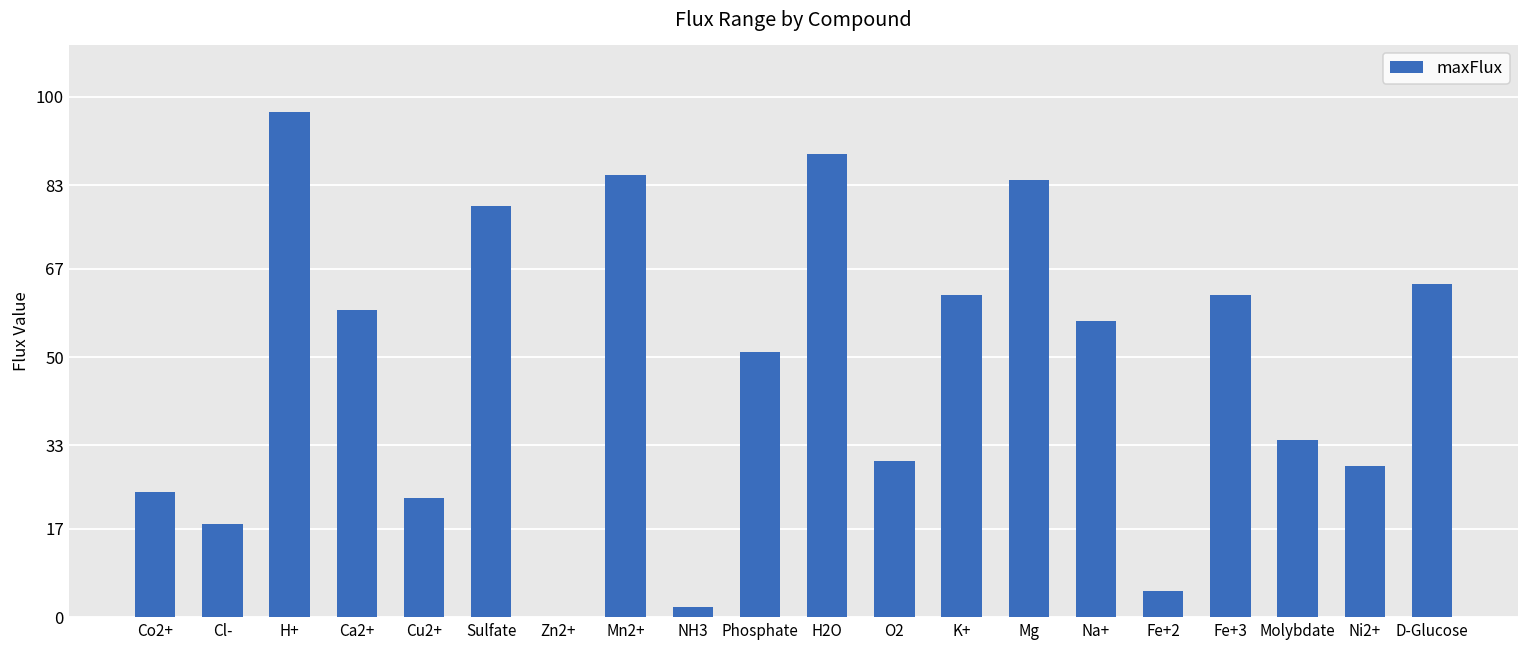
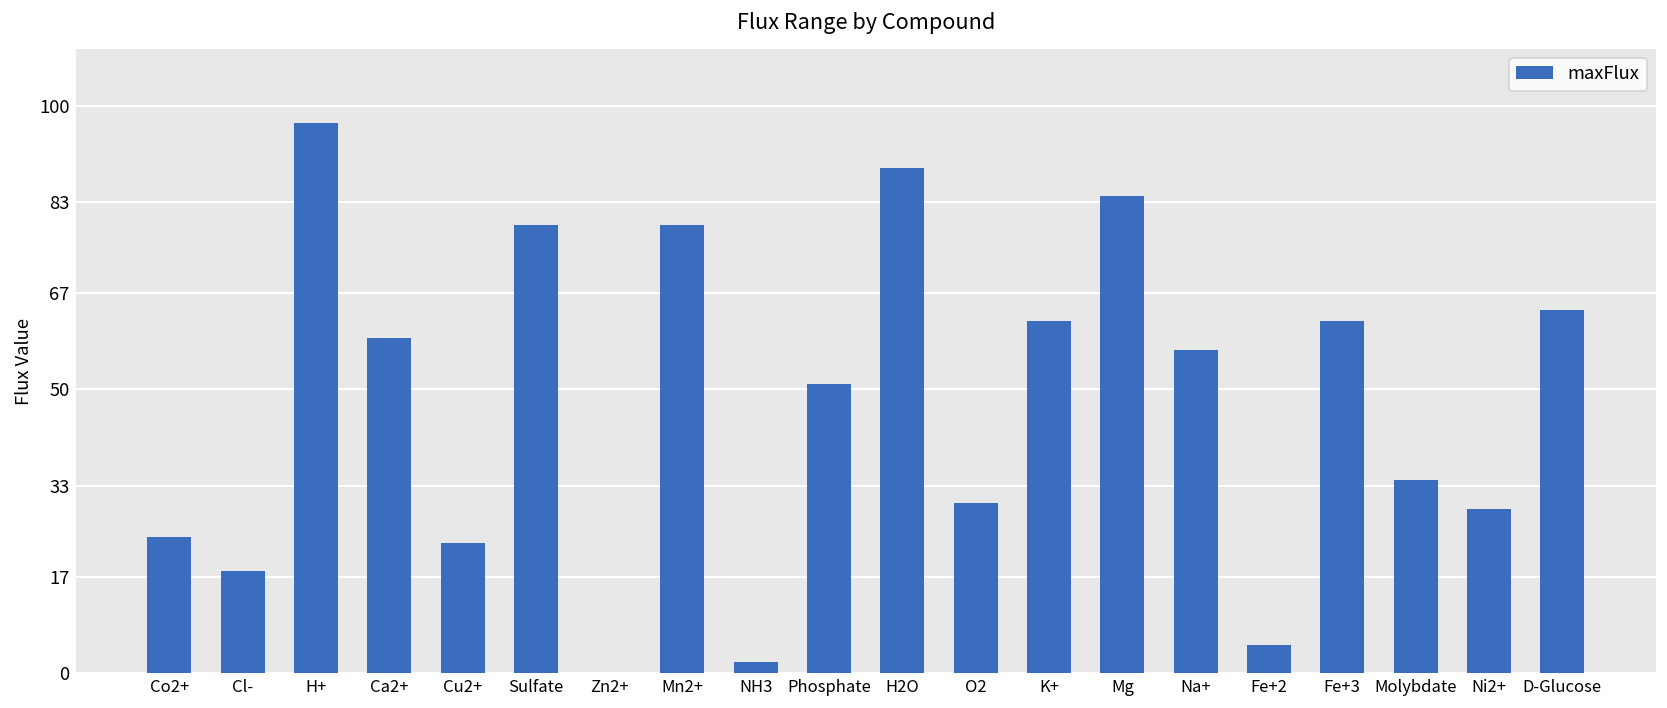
  {
    "Co2+": 24,
    "Cl-": 18,
    "H+": 97,
    "Ca2+": 59,
    "Cu2+": 23,
    "Sulfate": 79,
    "Zn2+": 0,
-   "Mn2+": 85,
+   "Mn2+": 79,
    "NH3": 2,
    "Phosphate": 51,
    "H2O": 89,
    "O2": 30,
    "K+": 62,
    "Mg": 84,
    "Na+": 57,
    "Fe+2": 5,
    "Fe+3": 62,
    "Molybdate": 34,
    "Ni2+": 29,
    "D-Glucose": 64
  }
